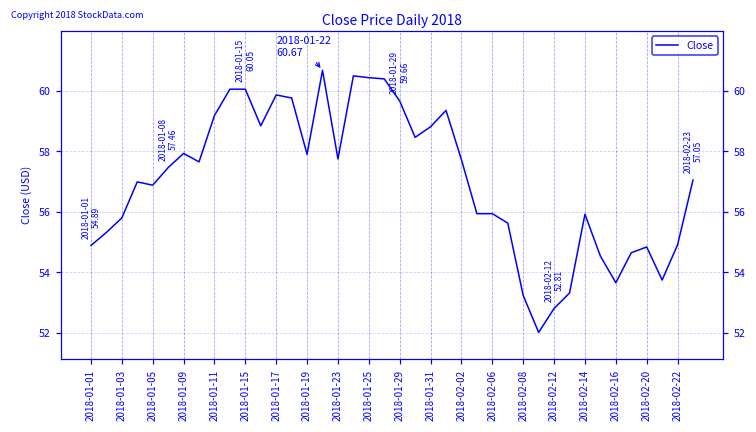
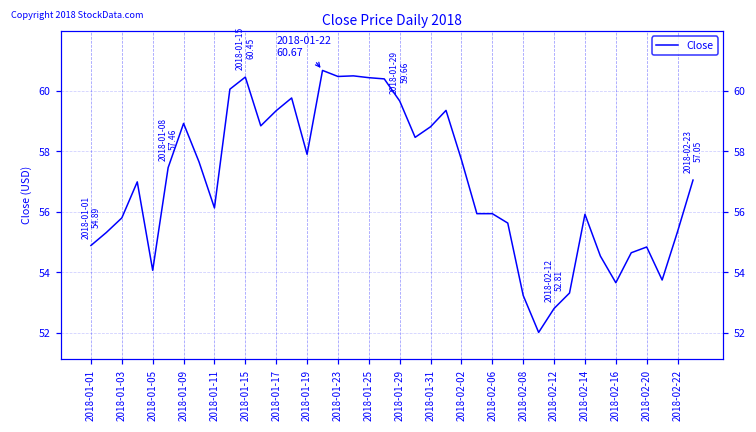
  {
    "2018-01-01": 54.89,
-   "2018-01-05": 56.9,
-   "2018-01-09": 57.9,
-   "2018-01-11": 59.2,
-   "2018-01-15": 60.05,
-   "2018-01-17": 59.9,
-   "2018-01-23": 57.8,
+   "2018-01-05": 54.1,
+   "2018-01-09": 58.9,
+   "2018-01-11": 56.1,
+   "2018-01-15": 60.45,
+   "2018-01-17": 59.3,
+   "2018-01-23": 60.5,
    "2018-01-29": 59.66,
    "2018-02-12": 52.81,
-   "2018-02-22": 54.9
+   "2018-02-22": 55.4
  }
